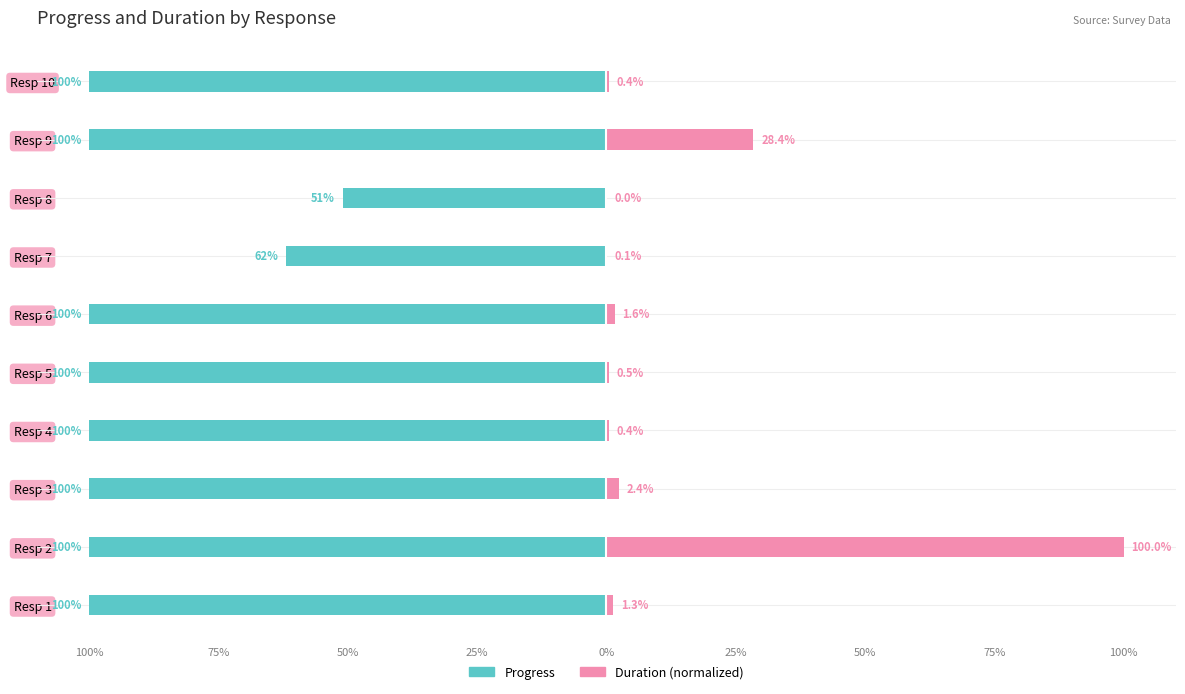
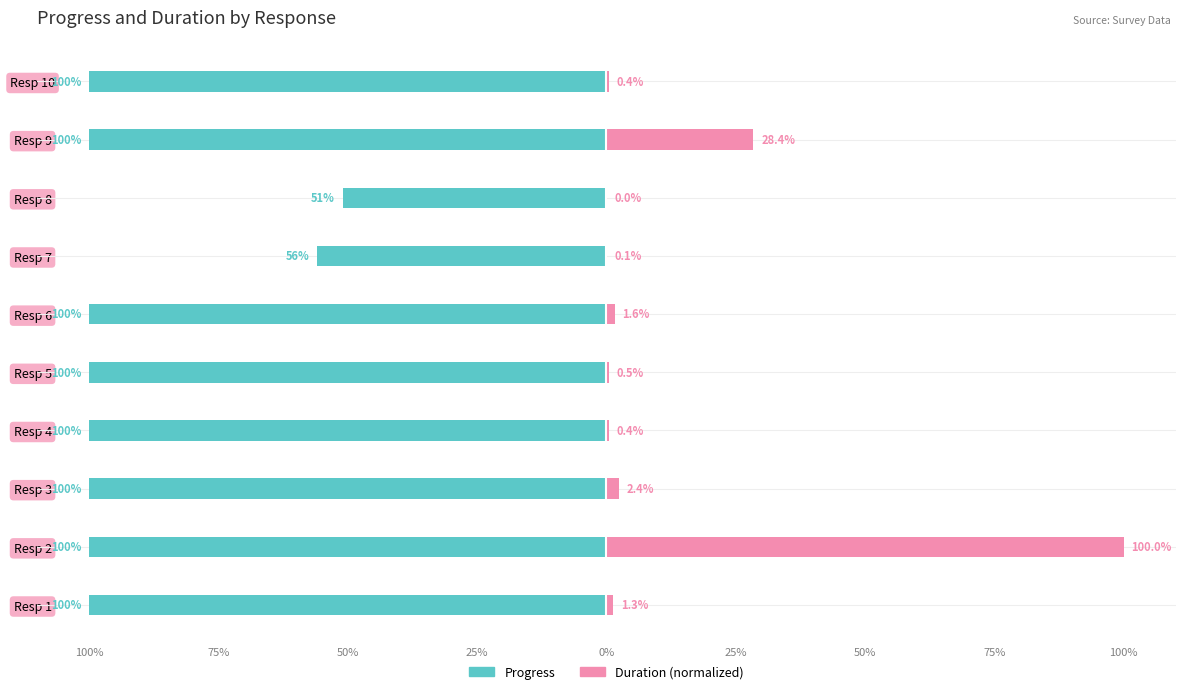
  {
    "Progress": {
-     "Resp 7": "62%"
+     "Resp 7": "56%"
    },
    "Duration (normalized)": {
      "Resp 10": "0.4%",
      "Resp 9": "28.4%",
      "Resp 8": "0.0%",
      "Resp 7": "0.1%",
      "Resp 6": "1.6%",
      "Resp 5": "0.5%",
      "Resp 4": "0.4%",
      "Resp 3": "2.4%",
      "Resp 2": "100.0%",
      "Resp 1": "1.3%"
    }
  }
